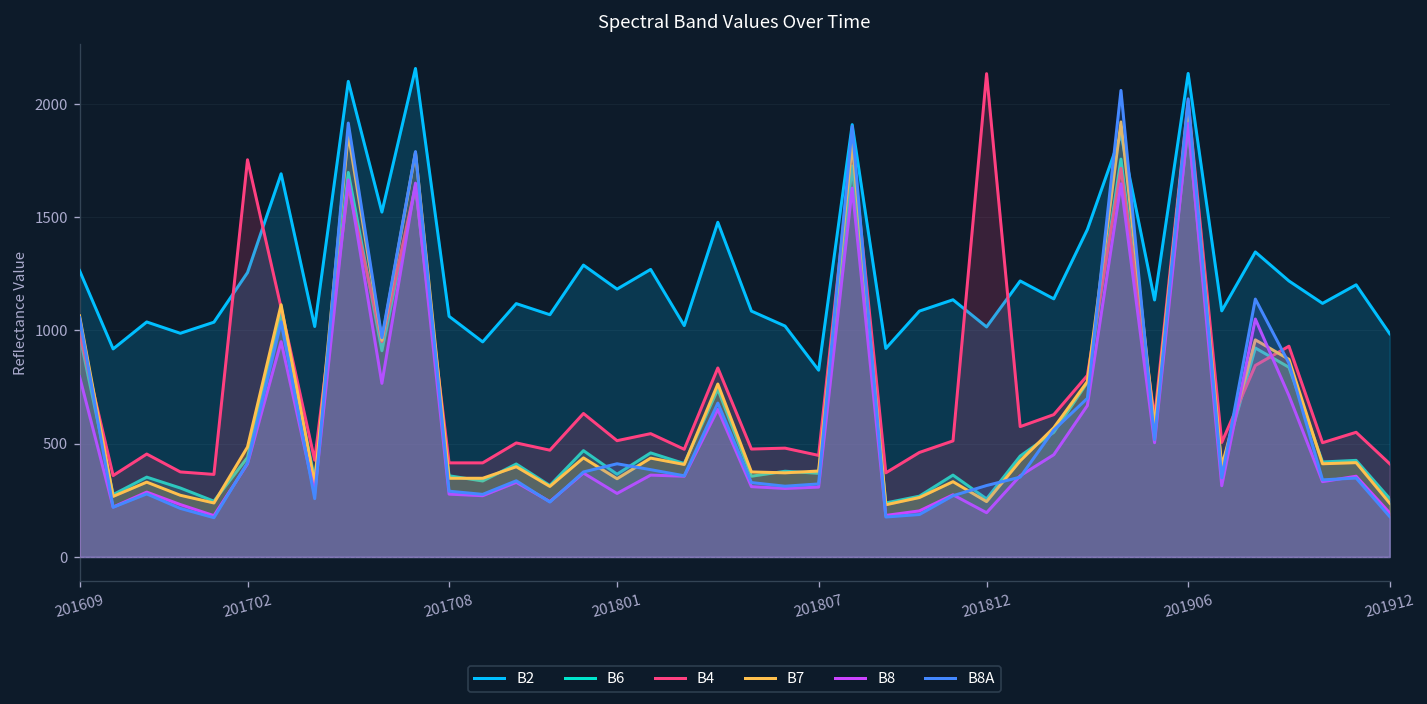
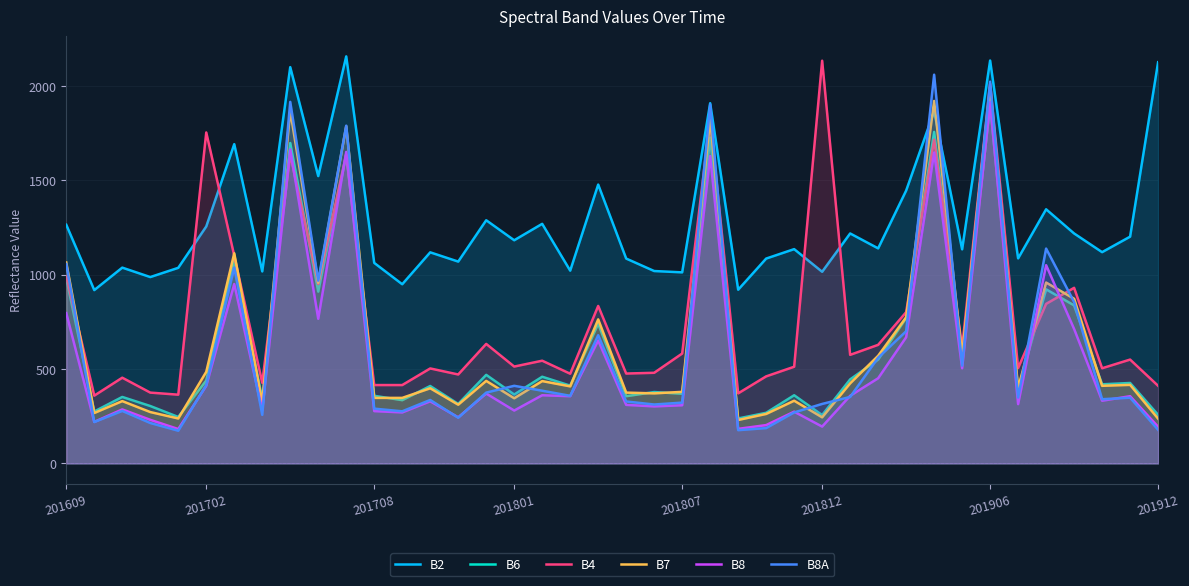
  {
    "B2": {
      "201609": 1260,
      "201702": 1260,
      "201708": 1060,
      "201801": 1180,
-     "201807": 820,
+     "201807": 1010,
      "201812": 1020,
      "201906": 2130,
-     "201912": 990
+     "201912": 2130
    },
    "B6": {
      "201702": 440,
      "201801": 370,
      "201906": 1900,
      "201912": 260
    },
    "B4": {
      "201702": 1750,
      "201708": 420,
      "201801": 510,
-     "201807": 450,
+     "201807": 580,
      "201812": 2130,
      "201912": 410
    },
    "B7": {
      "201702": 490,
      "201801": 350,
      "201906": 1990,
      "201912": 240
    },
    "B8": {
      "201609": 800,
      "201801": 280,
      "201807": 310,
      "201812": 200,
      "201906": 1910,
      "201912": 190
    },
    "B8A": {
      "201801": 410,
      "201807": 320,
      "201812": 320,
      "201912": 180
    }
  }
